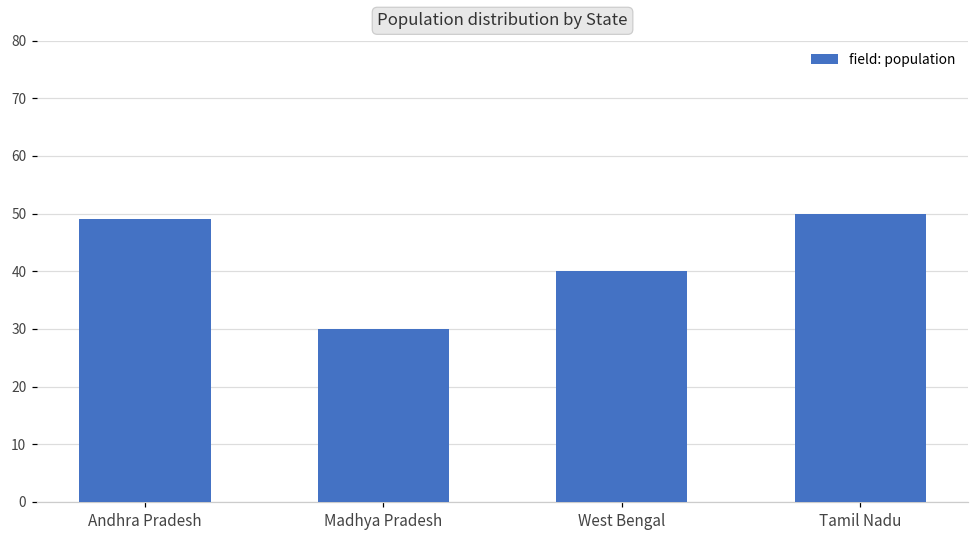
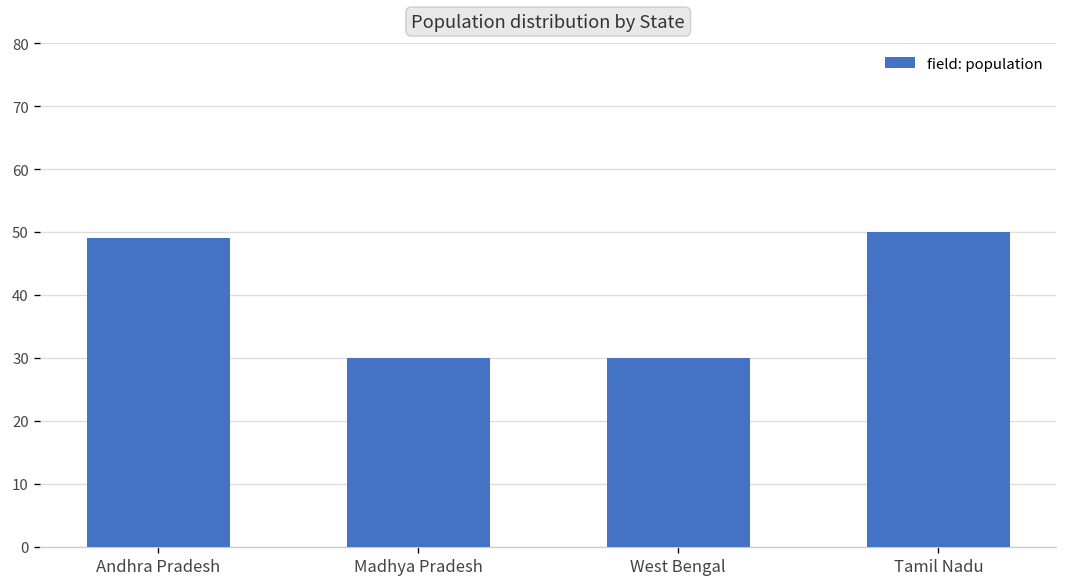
  {
    "Andhra Pradesh": 49,
    "Madhya Pradesh": 30,
-   "West Bengal": 40,
+   "West Bengal": 30,
    "Tamil Nadu": 50
  }
